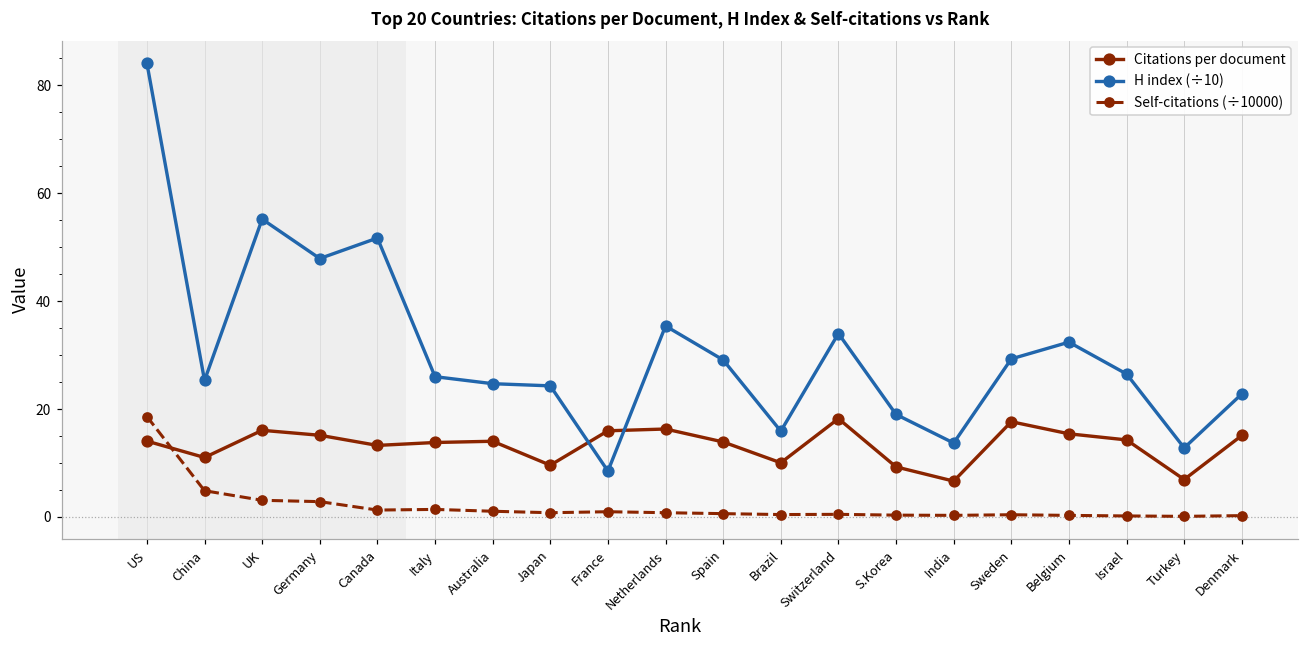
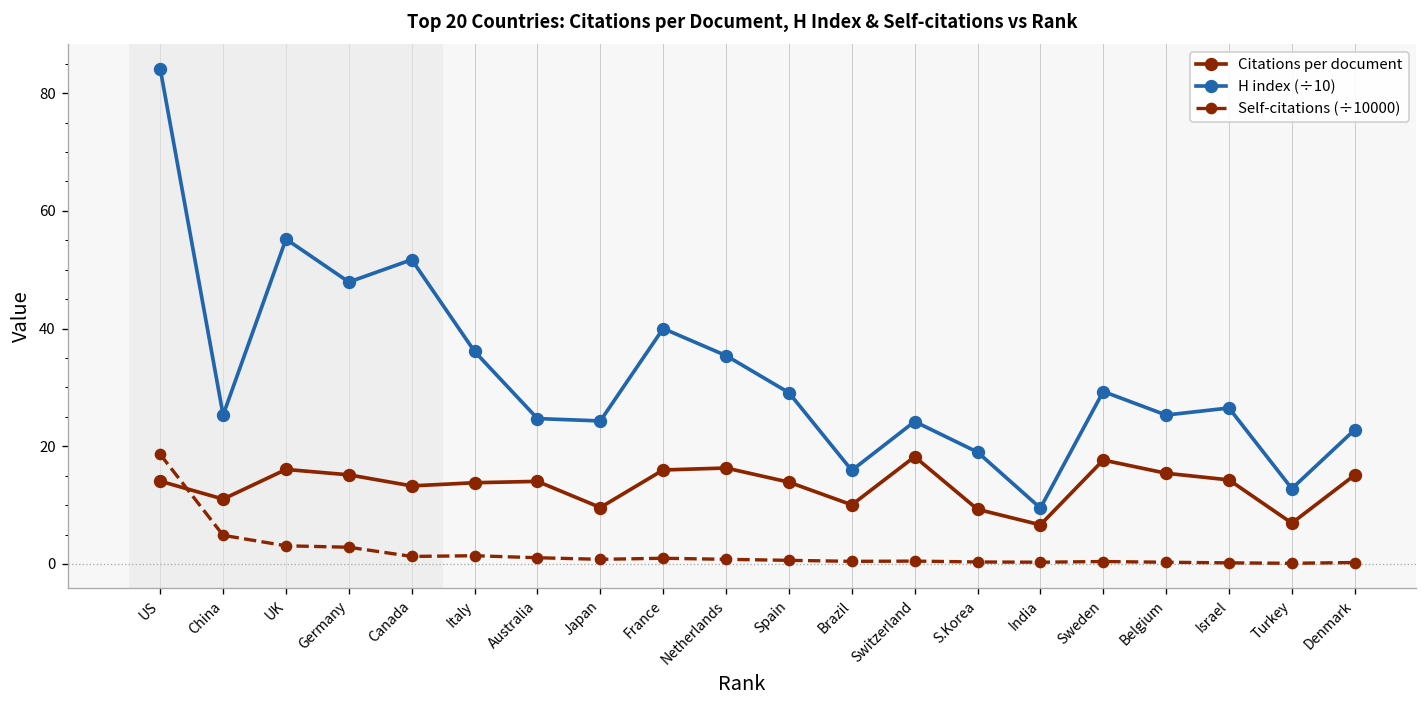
  {
    "H index (÷10)": {
-     "Italy": 26,
+     "Italy": 36,
      "Australia": 25,
      "Japan": 24,
-     "France": 9,
+     "France": 40,
      "Netherlands": 35,
      "Spain": 29,
      "Brazil": 16,
-     "Switzerland": 34,
+     "Switzerland": 24,
      "S.Korea": 19,
-     "India": 14,
+     "India": 10,
      "Sweden": 29,
-     "Belgium": 32,
+     "Belgium": 25,
      "Israel": 27,
      "Turkey": 13,
      "Denmark": 23
    }
  }
